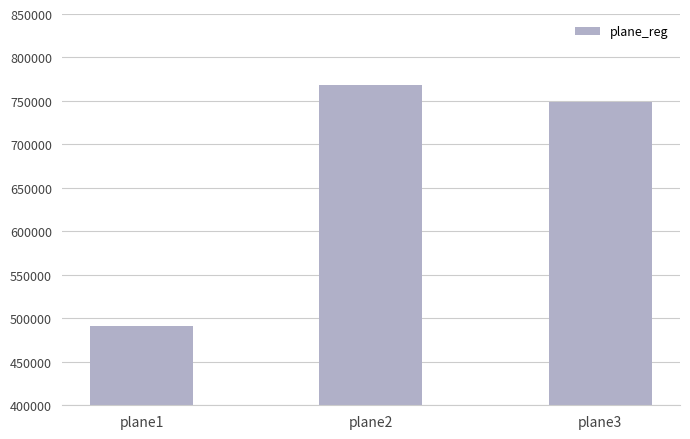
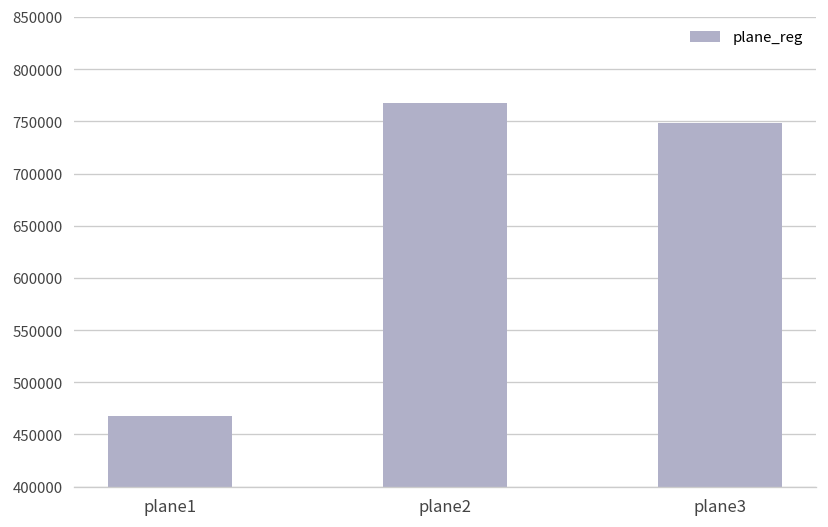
  {
-   "plane1": 490000,
+   "plane1": 470000,
    "plane2": 770000,
    "plane3": 750000
  }
